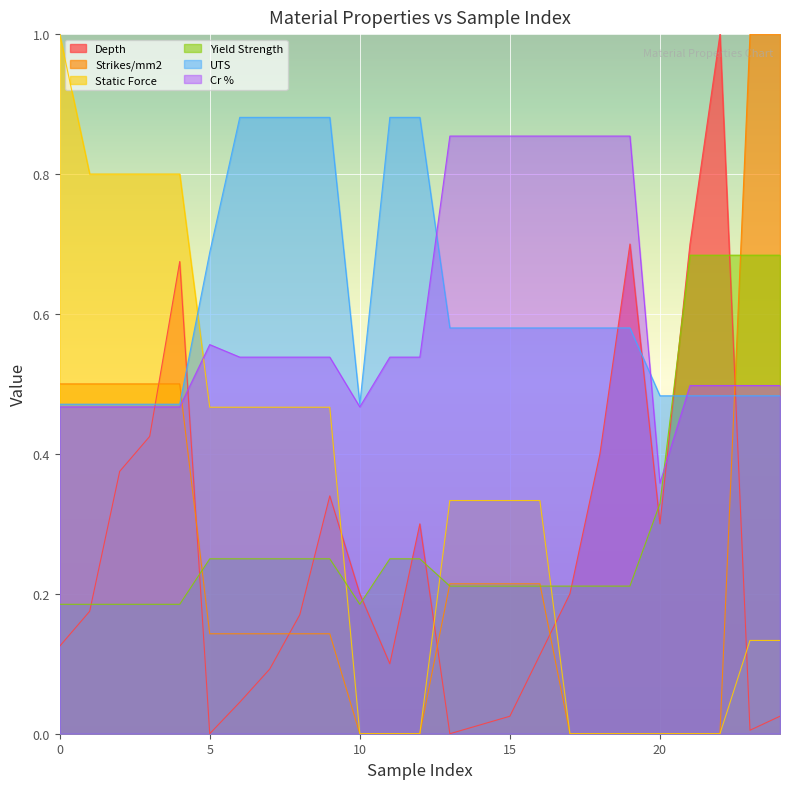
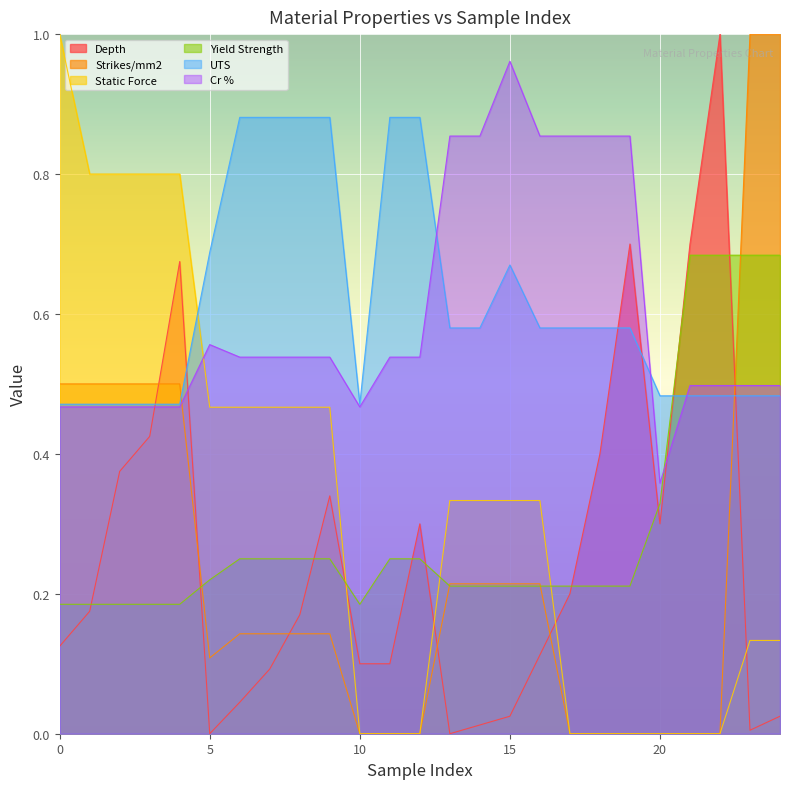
  {
    "Depth": {
      "0": 0.13,
      "5": 0.0,
-     "10": 0.2,
+     "10": 0.1,
      "15": 0.03,
      "20": 0.3
    },
    "Strikes/mm2": {
      "0": 0.50,
-     "5": 0.14
+     "5": 0.11
    },
    "Static Force": {
      "0": 1.00,
      "5": 0.47,
      "15": 0.33
    },
    "Yield Strength": {
      "0": 0.19,
-     "5": 0.25,
+     "5": 0.22,
      "10": 0.19,
      "20": 0.33
    },
    "UTS": {
      "0": 0.47,
      "5": 0.69,
      "10": 0.47,
-     "15": 0.58,
+     "15": 0.67,
      "20": 0.48
    },
    "Cr %": {
      "0": 0.47,
      "5": 0.56,
      "10": 0.47,
-     "15": 0.85,
+     "15": 0.96,
      "20": 0.36
    }
  }
